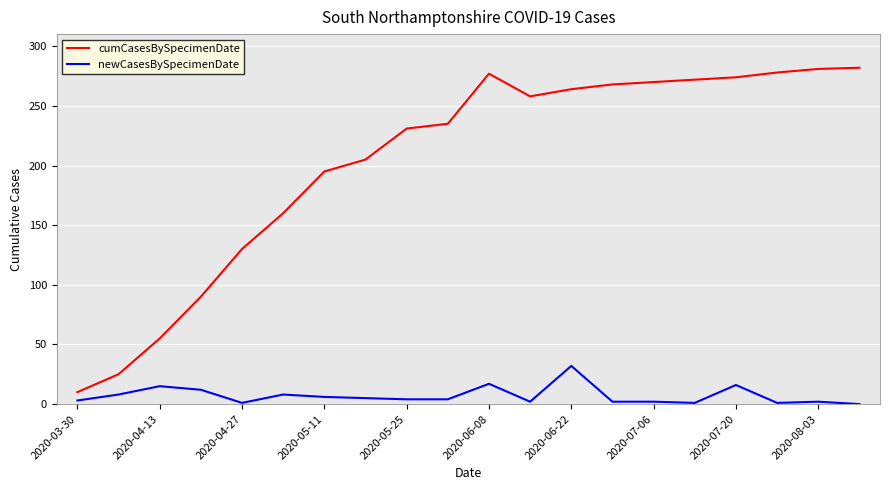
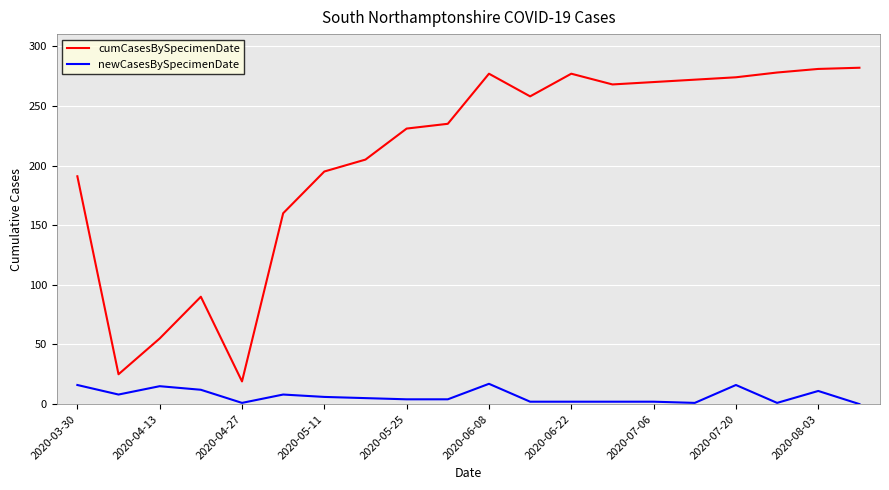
  {
    "cumCasesBySpecimenDate": {
-     "2020-03-30": 10,
+     "2020-03-30": 191,
      "2020-04-13": 55,
-     "2020-04-27": 130,
+     "2020-04-27": 19,
      "2020-05-11": 195,
      "2020-05-25": 231,
      "2020-06-08": 277,
-     "2020-06-22": 264,
+     "2020-06-22": 277,
      "2020-07-06": 270,
      "2020-07-20": 274,
      "2020-08-03": 281
    },
    "newCasesBySpecimenDate": {
-     "2020-03-30": 3,
+     "2020-03-30": 16,
      "2020-04-13": 15,
      "2020-04-27": 1,
      "2020-05-11": 6,
      "2020-05-25": 4,
      "2020-06-08": 17,
-     "2020-06-22": 32,
+     "2020-06-22": 2,
      "2020-07-06": 2,
      "2020-07-20": 16,
-     "2020-08-03": 2
+     "2020-08-03": 11
    }
  }
